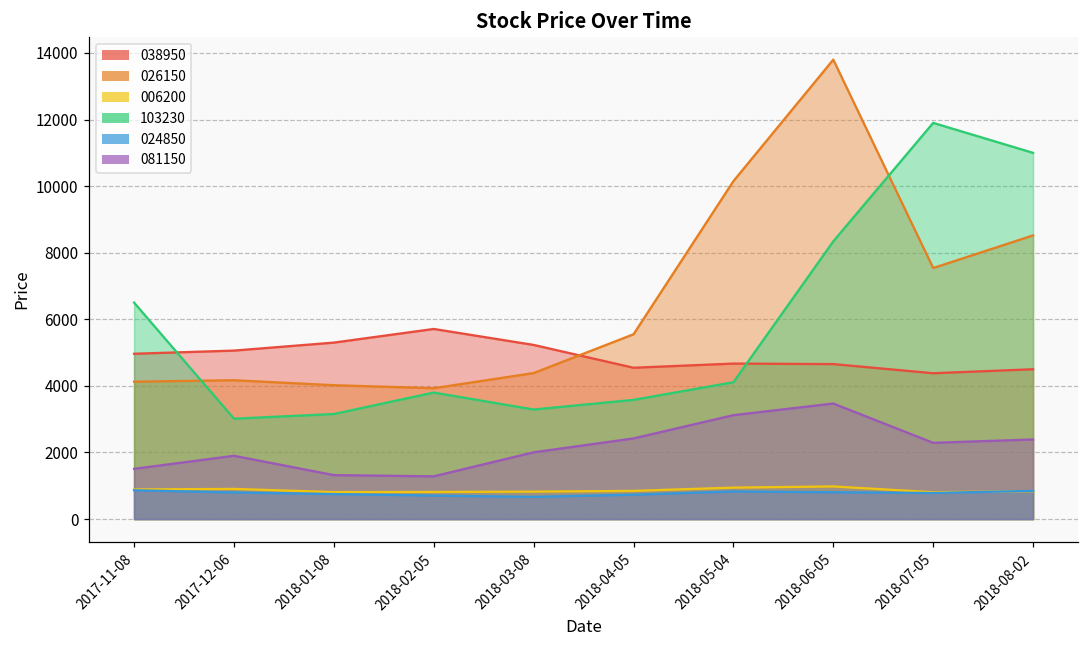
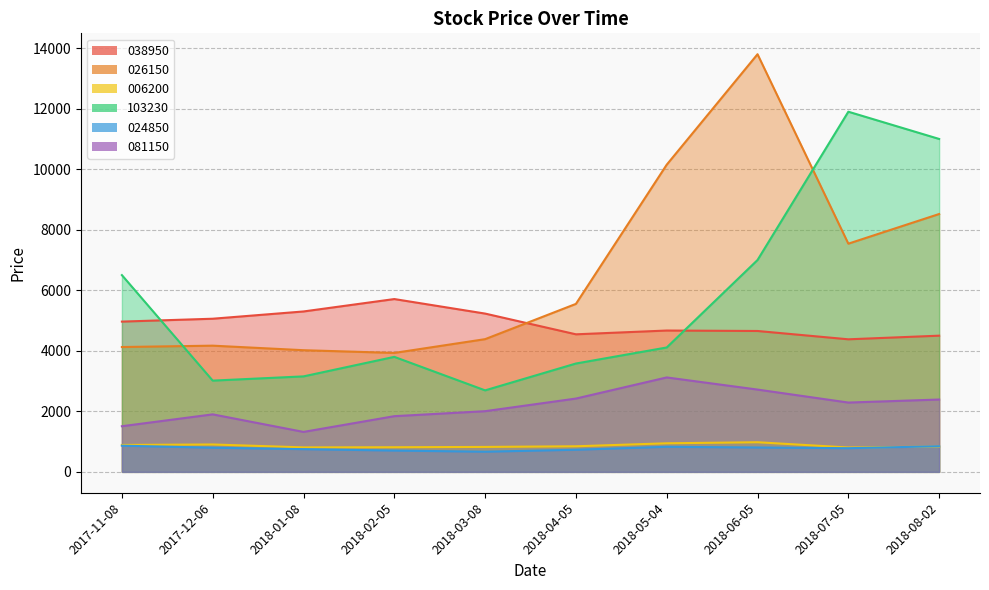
  {
    "103230": {
      "2017-11-08": 6500,
      "2017-12-06": 3000,
      "2018-01-08": 3200,
      "2018-02-05": 3800,
-     "2018-03-08": 3300,
+     "2018-03-08": 2700,
      "2018-04-05": 3600,
      "2018-05-04": 4100,
-     "2018-06-05": 8300,
+     "2018-06-05": 7000,
      "2018-07-05": 11900,
      "2018-08-02": 11000
    },
    "024850": {
      "2017-12-06": 800,
      "2018-02-05": 700,
      "2018-03-08": 700,
      "2018-04-05": 700,
      "2018-05-04": 800,
      "2018-06-05": 800
    },
    "081150": {
      "2017-11-08": 1500,
      "2017-12-06": 1900,
      "2018-01-08": 1300,
-     "2018-02-05": 1300,
+     "2018-02-05": 1800,
      "2018-03-08": 2000,
      "2018-04-05": 2400,
      "2018-05-04": 3100,
-     "2018-06-05": 3500,
+     "2018-06-05": 2700,
      "2018-07-05": 2300,
      "2018-08-02": 2400
    }
  }
